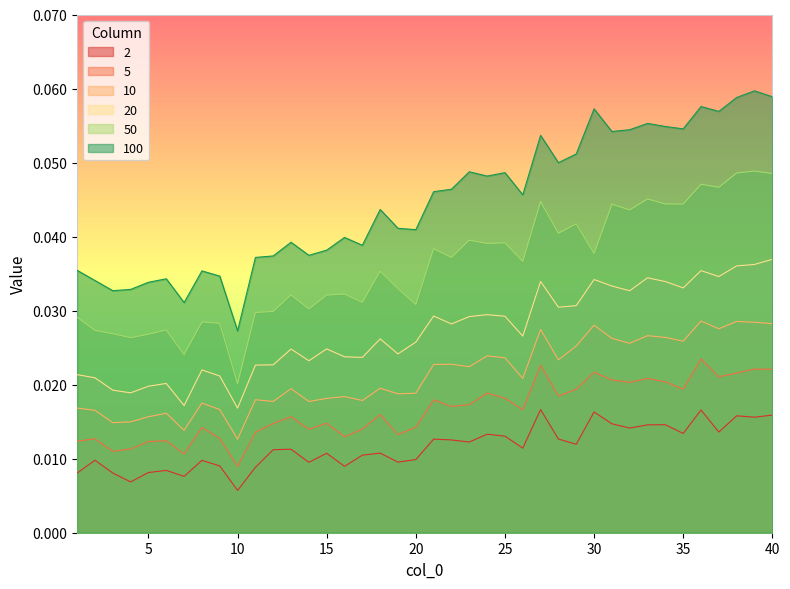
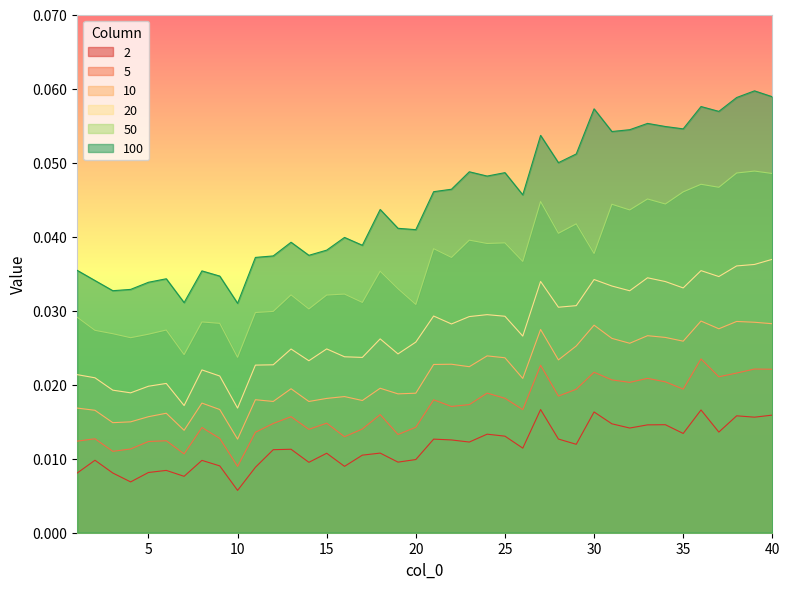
  {
    "50": {
      "5": 0.027,
-     "10": 0.020,
+     "10": 0.024,
      "15": 0.032,
      "20": 0.031,
      "25": 0.039,
      "30": 0.038,
-     "35": 0.044,
+     "35": 0.046,
      "40": 0.049
    },
    "100": {
      "5": 0.034,
-     "10": 0.027,
+     "10": 0.031,
      "15": 0.038,
      "20": 0.041,
      "25": 0.049,
      "30": 0.057,
      "35": 0.055,
      "40": 0.059
    }
  }
